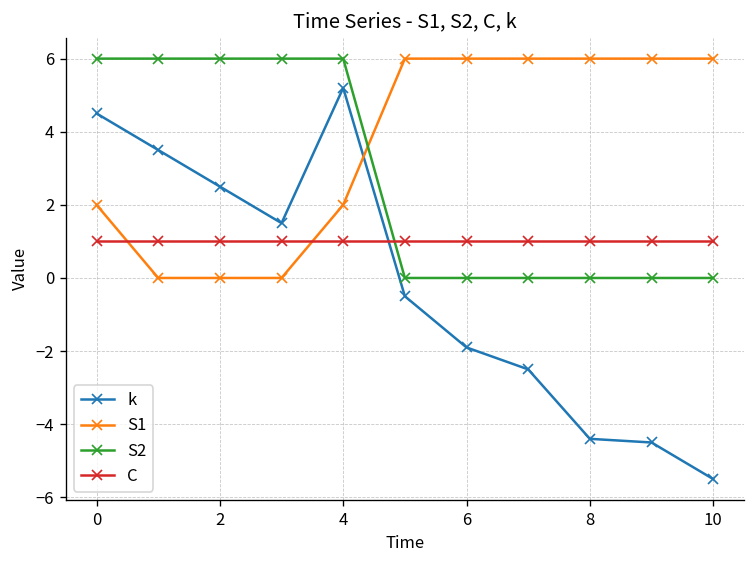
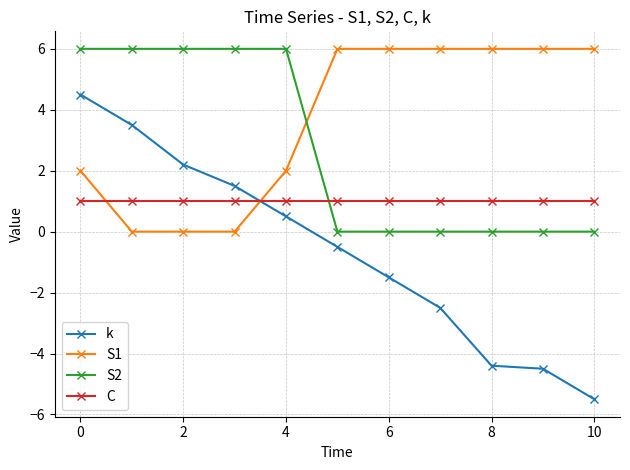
  {
    "k": {
      "0": 4.5,
-     "2": 2.5,
-     "4": 5.2,
-     "6": -1.9,
+     "2": 2.2,
+     "4": 0.5,
+     "6": -1.5,
      "8": -4.4,
      "10": -5.5
    },
    "S1": {
      "0": 2.0,
      "2": 0.0,
      "4": 2.0,
      "6": 6.0,
      "8": 6.0,
      "10": 6.0
    },
    "S2": {
      "0": 6.0,
      "2": 6.0,
      "4": 6.0,
      "6": 0.0,
      "8": 0.0,
      "10": 0.0
    },
    "C": {
      "0": 1.0,
      "2": 1.0,
      "4": 1.0,
      "6": 1.0,
      "8": 1.0,
      "10": 1.0
    }
  }
